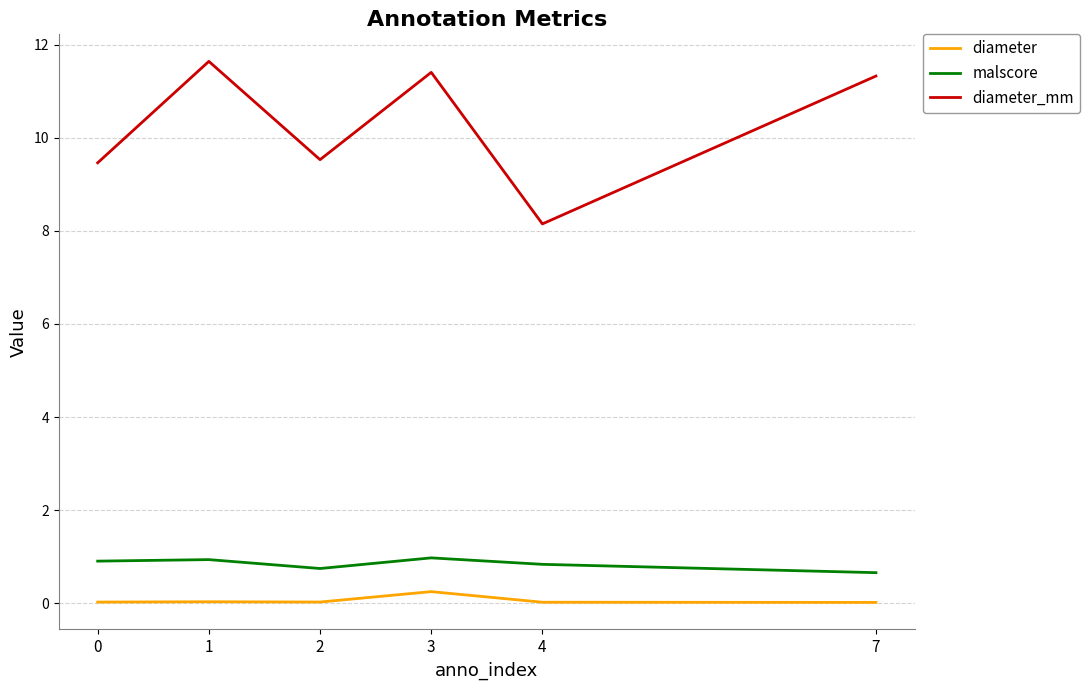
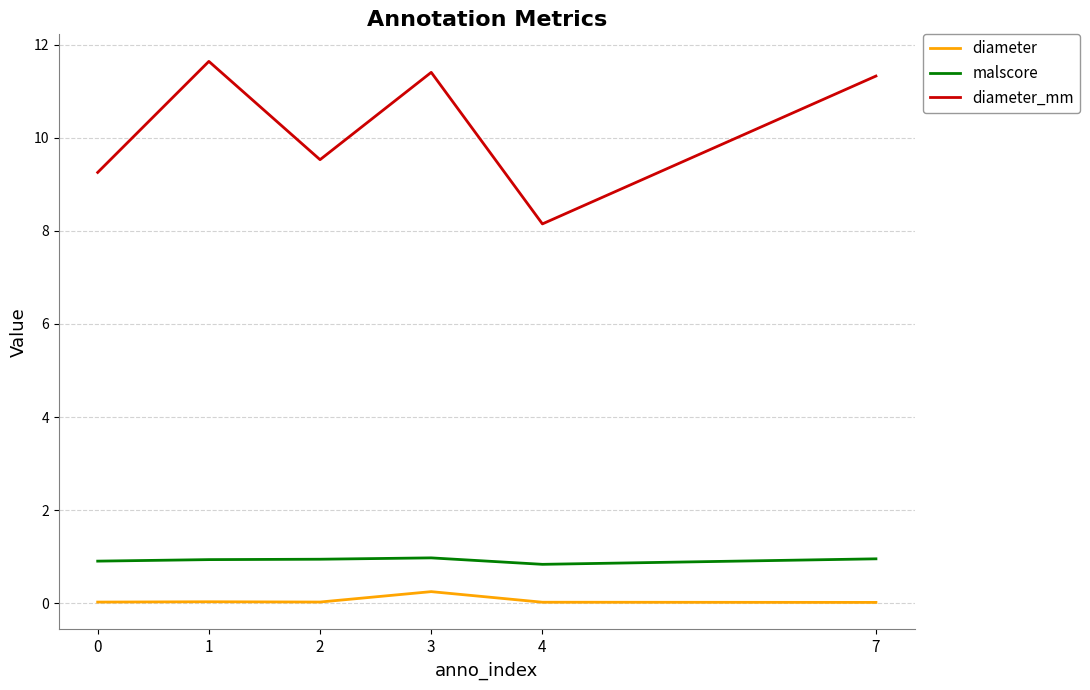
  {
    "diameter": {
      "0": 0.0,
      "1": 0.0,
      "2": 0.0,
      "3": 0.3,
      "4": 0.0,
      "7": 0.0
    },
    "malscore": {
      "0": 0.9,
      "1": 0.9,
-     "2": 0.7,
+     "2": 0.9,
      "3": 1.0,
      "4": 0.8,
-     "7": 0.7
+     "7": 1.0
    },
    "diameter_mm": {
-     "0": 9.5,
+     "0": 9.3,
      "1": 11.6,
      "2": 9.5,
      "3": 11.4,
      "4": 8.2,
      "7": 11.3
    }
  }
